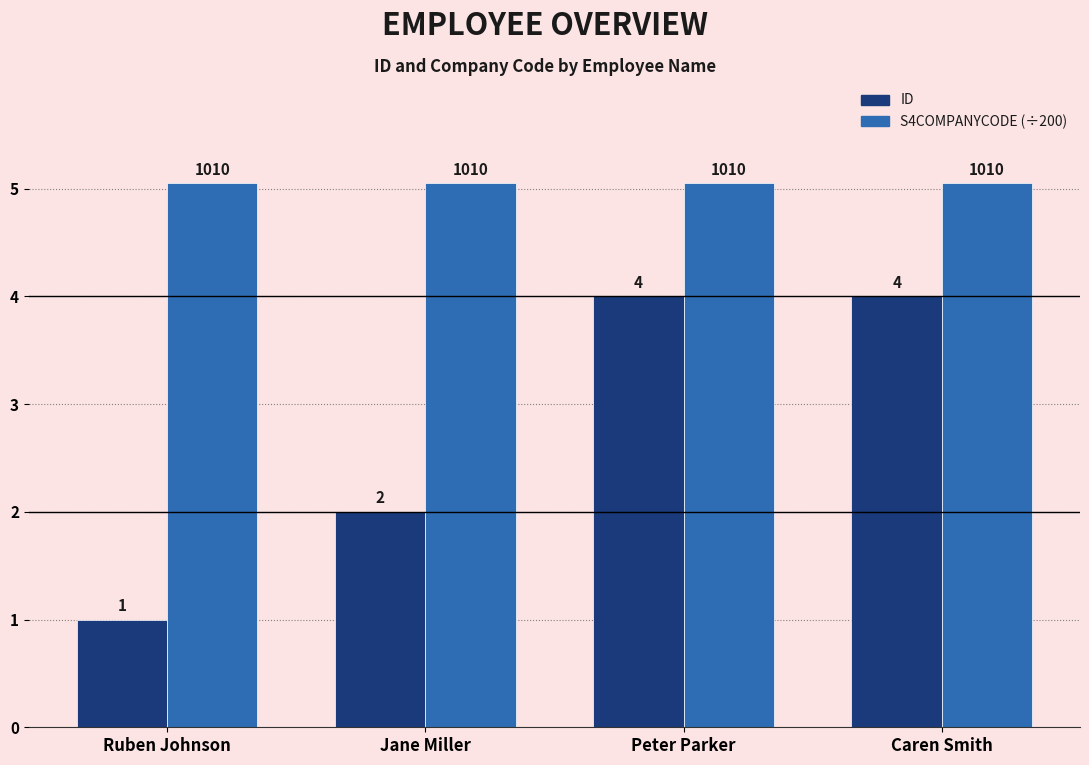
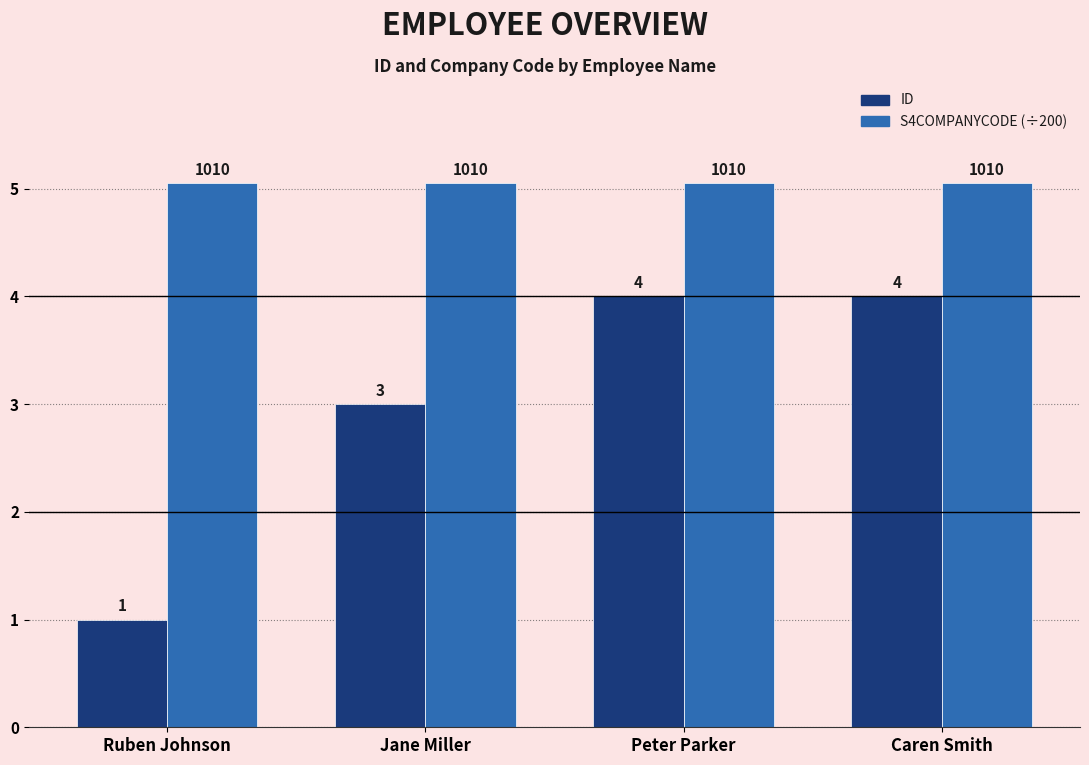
  {
    "ID": {
      "Ruben Johnson": 1,
-     "Jane Miller": 2,
+     "Jane Miller": 3,
      "Peter Parker": 4,
      "Caren Smith": 4
    }
  }
